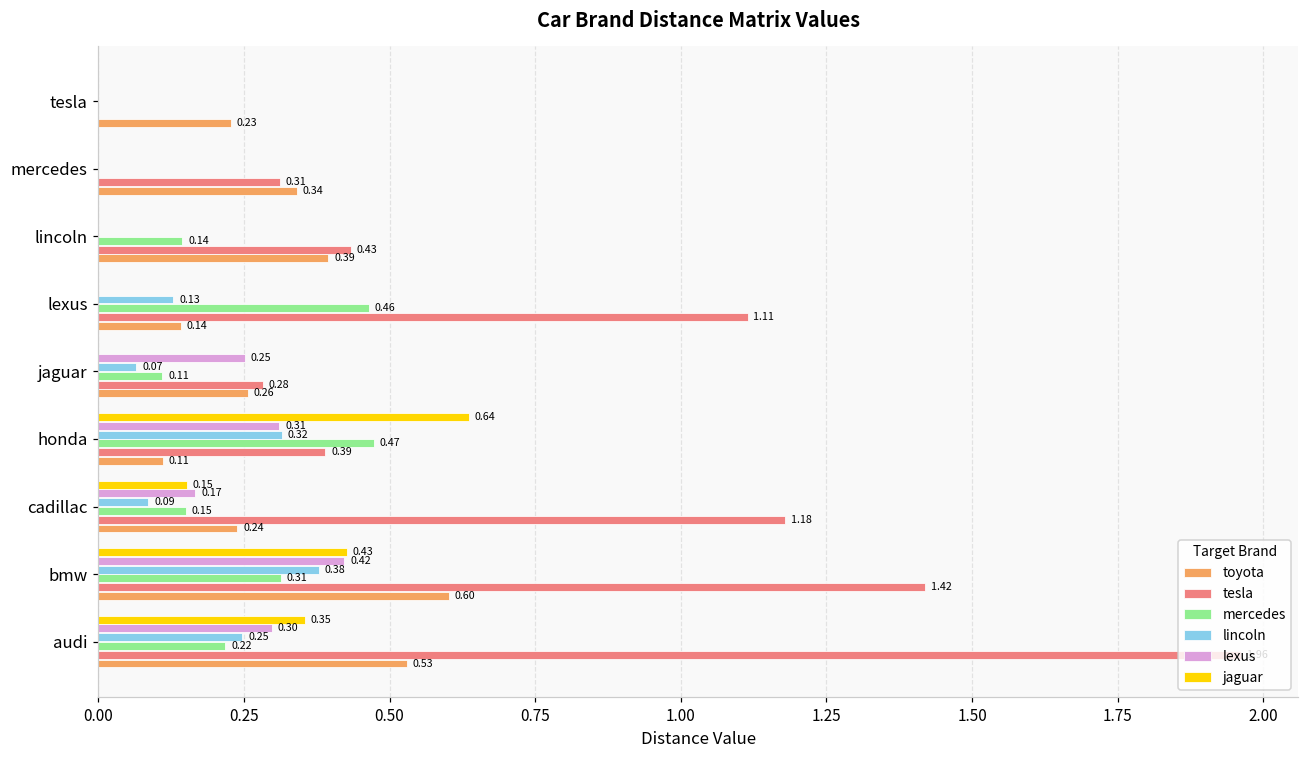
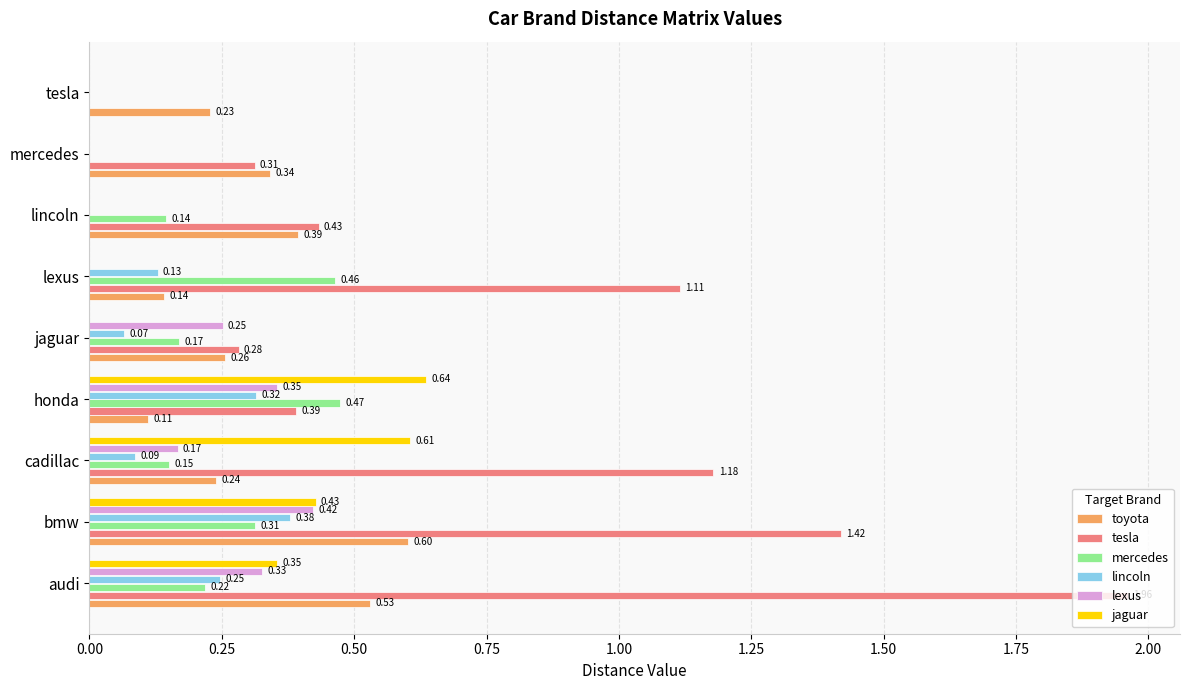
  {
    "mercedes": {
      "lincoln": 0.14,
      "lexus": 0.46,
-     "jaguar": 0.11,
+     "jaguar": 0.17,
      "honda": 0.47,
      "cadillac": 0.15,
      "bmw": 0.31,
      "audi": 0.22
    },
    "lincoln": {
      "lexus": 0.13,
      "jaguar": 0.07,
      "cadillac": 0.09,
      "bmw": 0.38,
      "audi": 0.25
    },
    "lexus": {
      "jaguar": 0.25,
-     "honda": 0.31,
+     "honda": 0.35,
      "cadillac": 0.17,
-     "audi": 0.30
+     "audi": 0.33
    },
    "jaguar": {
      "honda": 0.64,
-     "cadillac": 0.15,
+     "cadillac": 0.61,
      "audi": 0.35
    }
  }
